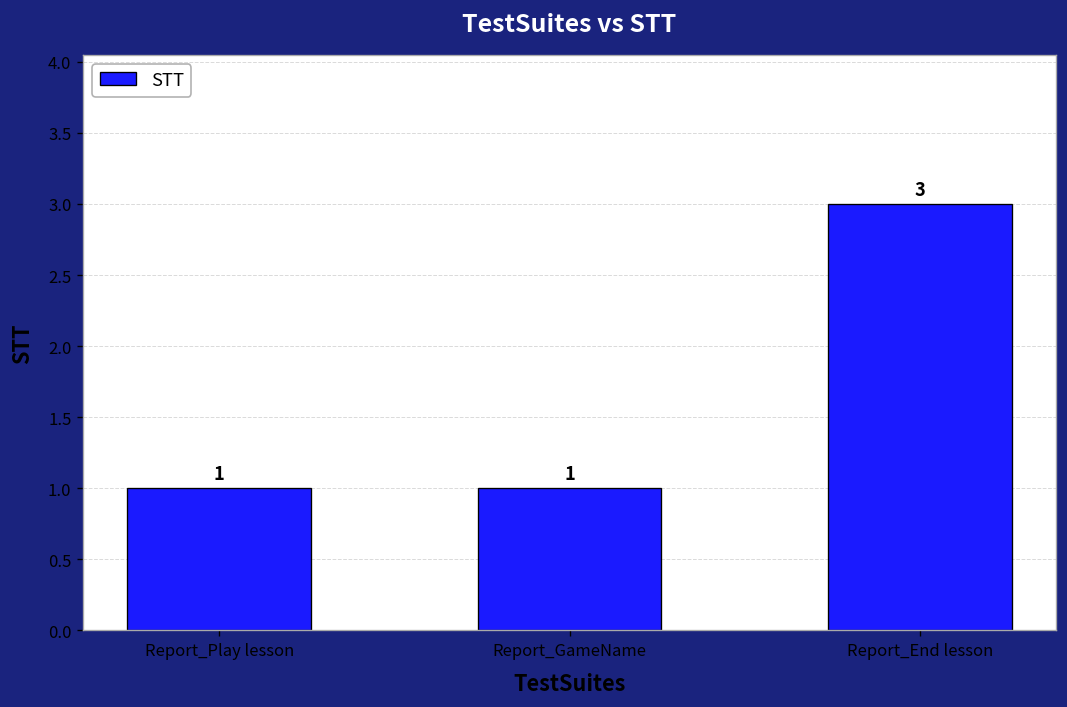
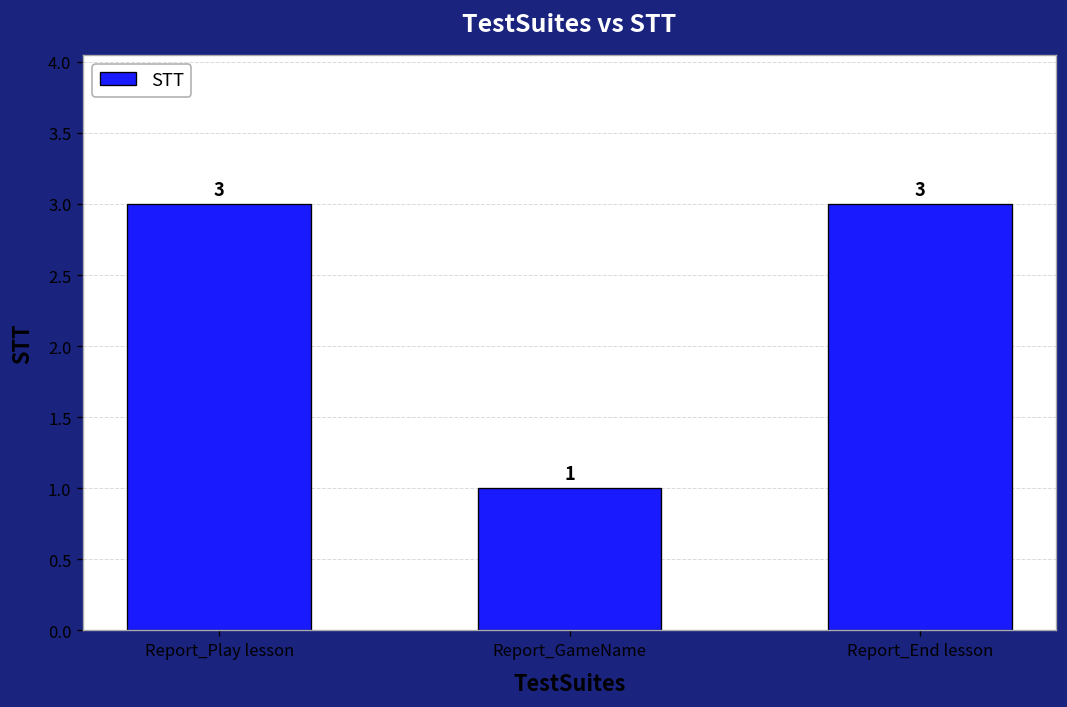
  {
-   "Report_Play lesson": 1,
+   "Report_Play lesson": 3,
    "Report_GameName": 1,
    "Report_End lesson": 3
  }
